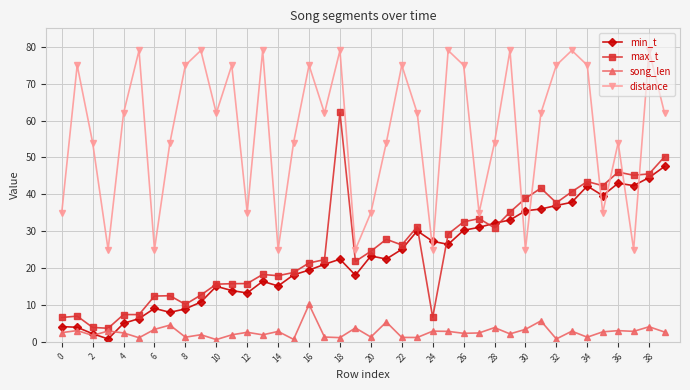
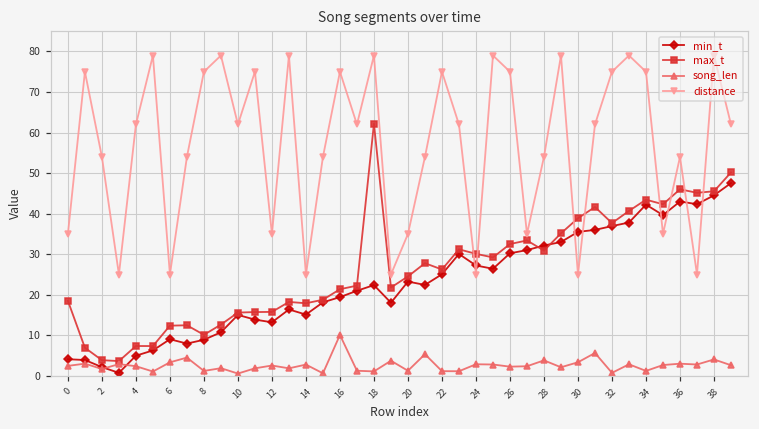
  {
    "min_t": {
      "0": 4,
      "4": 5,
      "6": 9,
      "8": 9,
      "12": 13,
      "14": 15,
      "16": 19,
      "18": 22,
      "20": 23,
      "22": 25,
      "24": 27,
      "26": 30,
      "28": 32,
      "30": 36,
      "32": 37,
      "34": 42,
      "36": 43,
      "38": 45
    },
    "max_t": {
-     "0": 7,
+     "0": 19,
      "2": 4,
      "4": 7,
      "6": 12,
      "8": 10,
      "12": 16,
      "14": 18,
      "16": 21,
      "18": 62,
      "20": 25,
      "22": 26,
-     "24": 7,
+     "24": 30,
      "26": 33,
      "28": 31,
      "30": 39,
      "32": 38,
      "34": 43,
      "36": 46,
      "38": 46
    },
    "song_len": {
      "0": 2,
      "4": 2,
      "6": 3,
      "8": 1,
      "10": 1,
      "12": 3,
      "14": 3,
      "16": 10,
      "18": 1,
      "20": 1,
      "22": 1,
      "24": 3,
      "26": 2,
      "28": 4,
      "30": 3,
      "32": 1,
      "34": 1,
      "36": 3,
      "38": 4
    },
    "distance": {
      "0": 35,
      "2": 54,
      "4": 62,
      "6": 25,
      "8": 75,
      "10": 62,
      "12": 35,
      "14": 25,
      "16": 75,
      "18": 79,
      "20": 35,
      "22": 75,
      "24": 25,
      "26": 75,
      "28": 54,
      "30": 25,
      "32": 75,
      "34": 75,
      "36": 54
    }
  }
